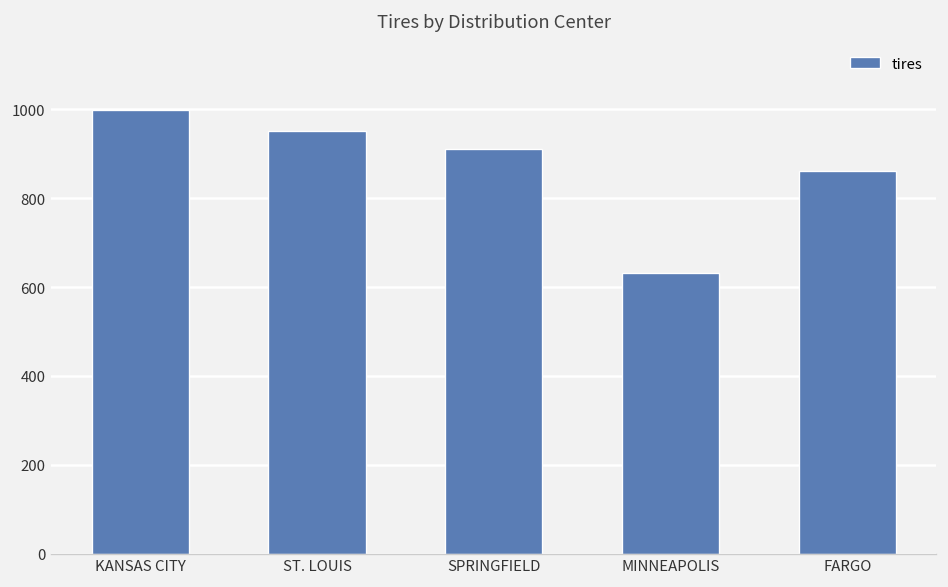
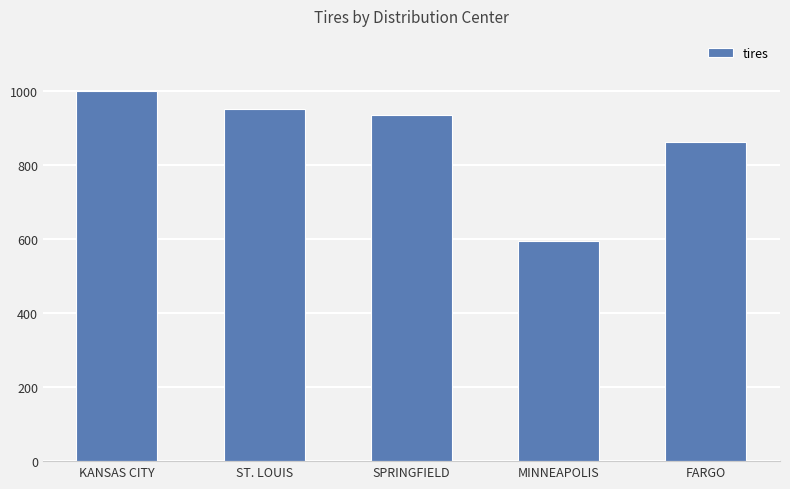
  {
    "KANSAS CITY": 1000,
    "ST. LOUIS": 950,
-   "SPRINGFIELD": 910,
-   "MINNEAPOLIS": 630,
+   "SPRINGFIELD": 930,
+   "MINNEAPOLIS": 600,
    "FARGO": 860
  }
